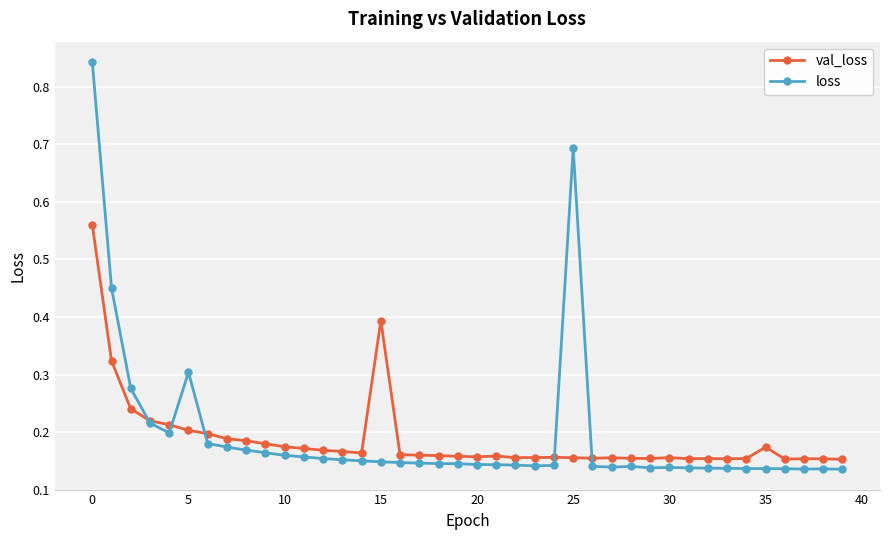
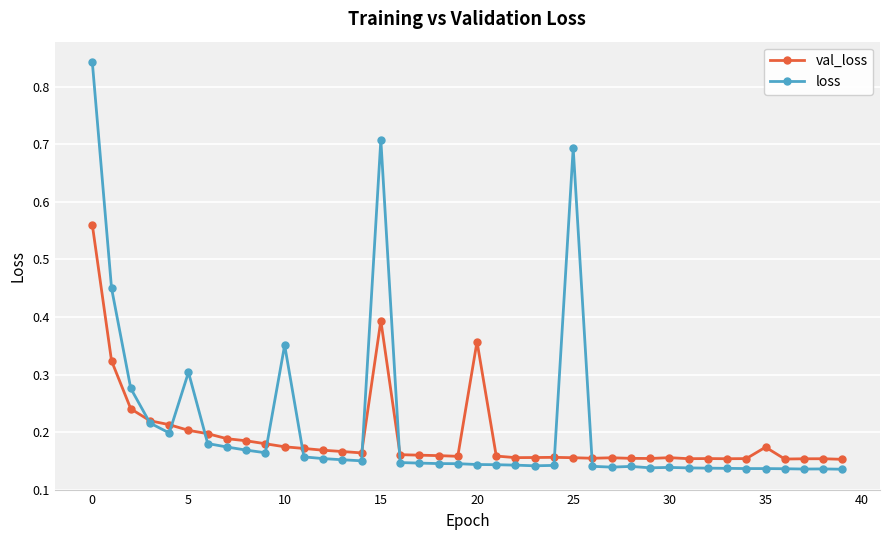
  {
    "val_loss": {
      "0": 0.56,
      "5": 0.20,
      "10": 0.17,
      "15": 0.39,
-     "20": 0.16,
+     "20": 0.36,
      "25": 0.16,
      "30": 0.16,
      "35": 0.17
    },
    "loss": {
      "0": 0.84,
      "5": 0.30,
-     "10": 0.16,
-     "15": 0.15,
+     "10": 0.35,
+     "15": 0.71,
      "20": 0.14,
      "25": 0.69,
      "30": 0.14,
      "35": 0.14
    }
  }
